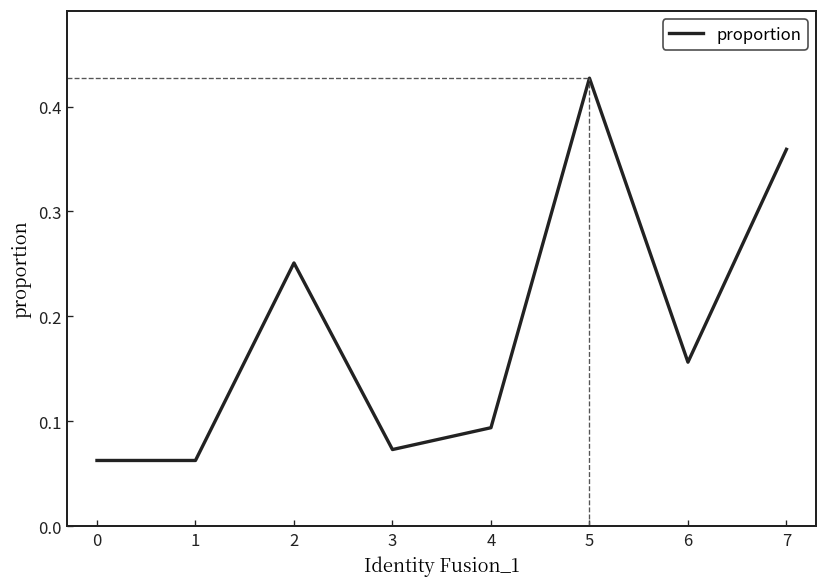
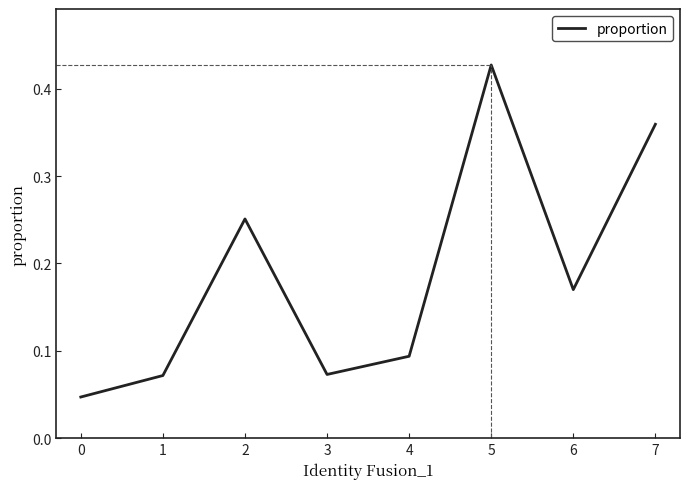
  {
    "proportion": {
-     "0": 0.06,
-     "1": 0.06,
+     "0": 0.05,
+     "1": 0.07,
      "2": 0.25,
      "3": 0.07,
      "4": 0.09,
-     "6": 0.16,
+     "6": 0.17,
      "7": 0.36
    }
  }
